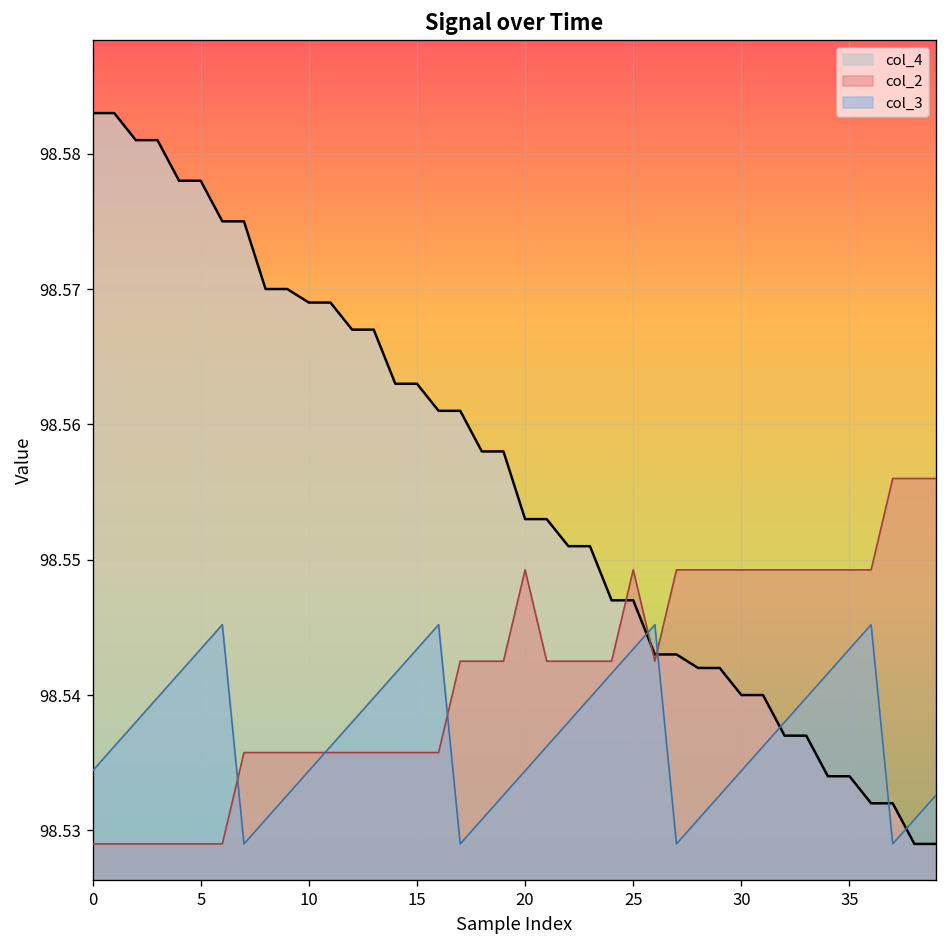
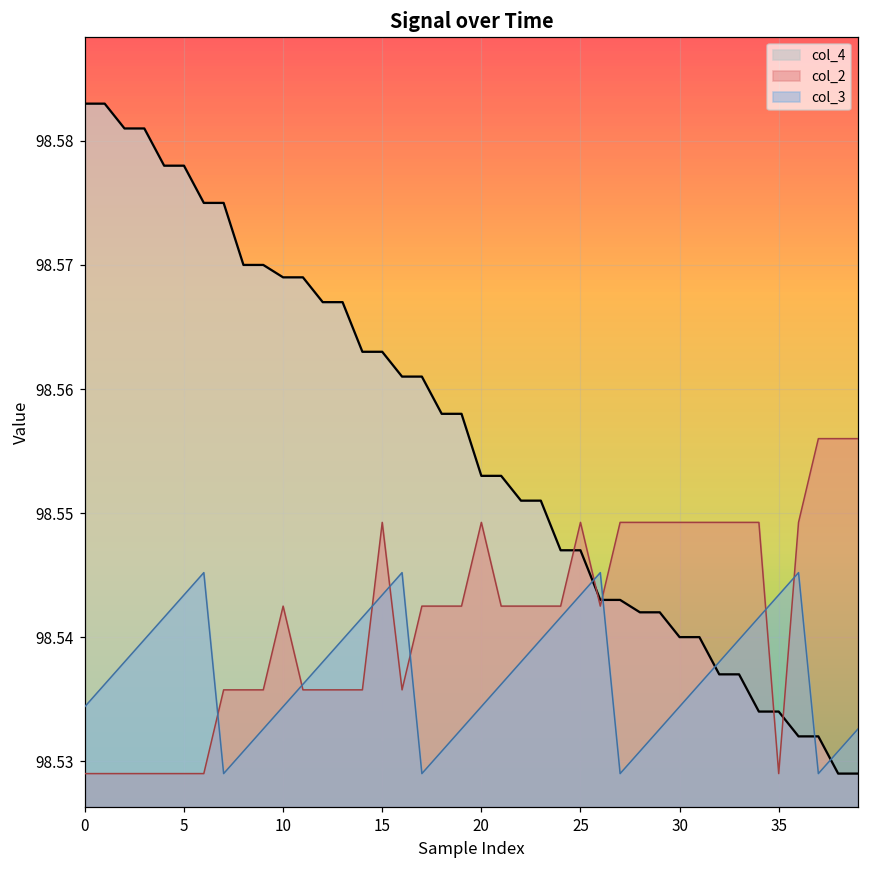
  {
    "col_2": {
      "0": 98.5290,
      "5": 98.5290,
-     "10": 98.5357,
-     "15": 98.5357,
+     "10": 98.5425,
+     "15": 98.5492,
      "20": 98.5492,
      "25": 98.5492,
      "30": 98.5492,
-     "35": 98.5492
+     "35": 98.5290
    }
  }
